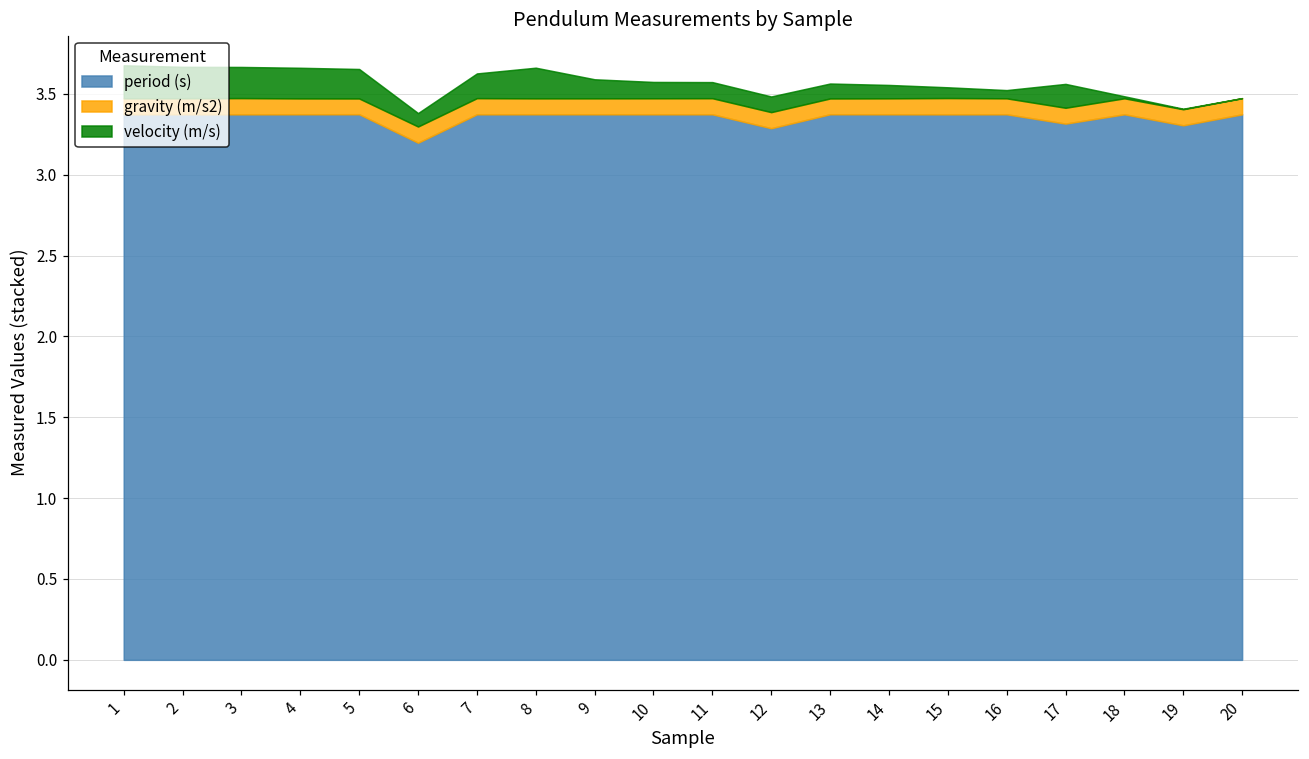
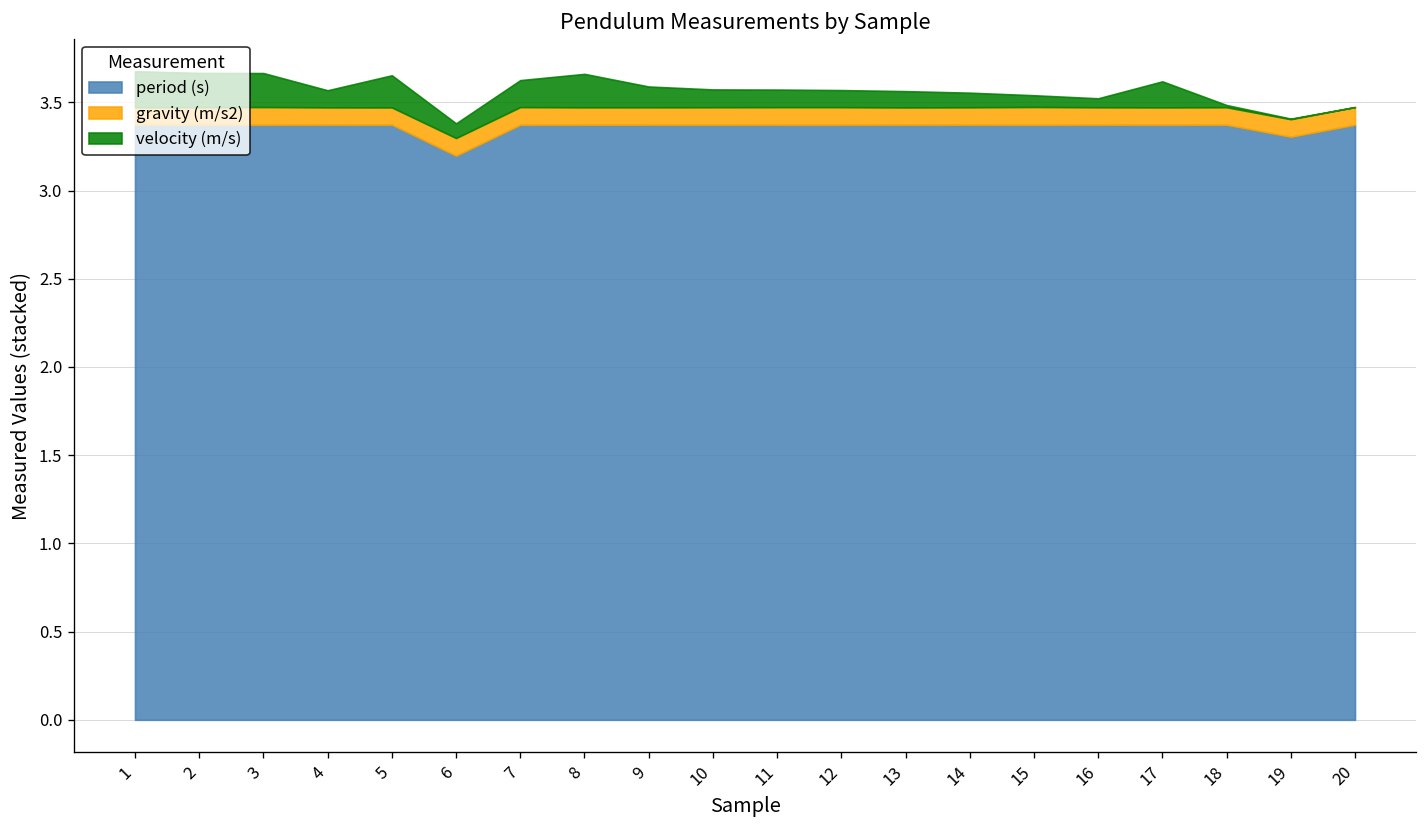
  {
    "period (s)": {
      "3": 3.37,
      "4": 3.37,
      "5": 3.37,
      "6": 3.20,
      "7": 3.37,
      "8": 3.37,
      "9": 3.37,
      "10": 3.37,
      "11": 3.37,
-     "12": 3.29,
+     "12": 3.37,
      "13": 3.37,
      "14": 3.37,
      "15": 3.37,
      "16": 3.37,
-     "17": 3.32,
+     "17": 3.37,
      "18": 3.37,
      "19": 3.31,
      "20": 3.37
    },
    "gravity (m/s2)": {
      "3": 0.10,
      "4": 0.10,
      "5": 0.10,
      "6": 0.10,
      "7": 0.10,
      "8": 0.10,
      "9": 0.10,
      "10": 0.10,
      "11": 0.10,
      "12": 0.10,
      "13": 0.10,
      "14": 0.10,
      "15": 0.10,
      "16": 0.10,
      "17": 0.10
    },
    "velocity (m/s)": {
      "3": 0.19,
-     "4": 0.19,
+     "4": 0.10,
      "5": 0.18,
      "6": 0.08,
      "7": 0.15,
      "8": 0.19,
      "9": 0.12,
      "10": 0.10,
      "11": 0.10,
      "12": 0.10,
      "13": 0.09,
      "14": 0.08,
      "15": 0.07,
      "16": 0.05,
      "17": 0.15
    }
  }
